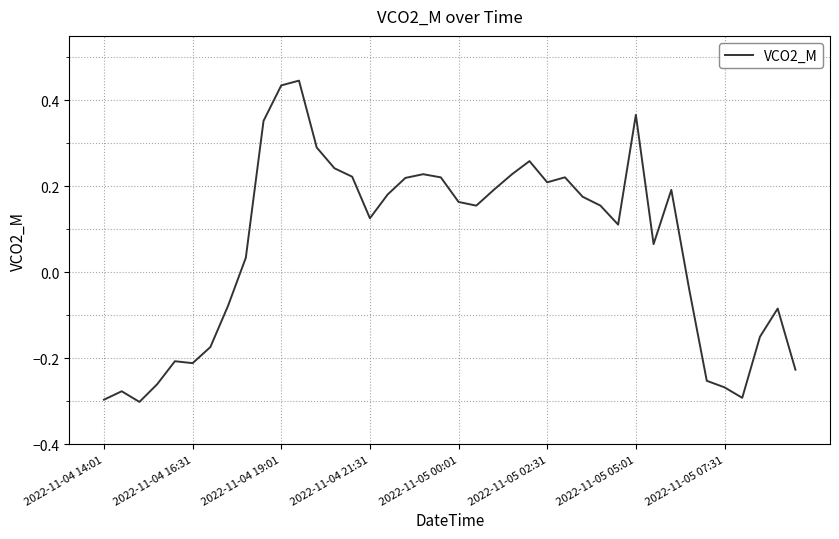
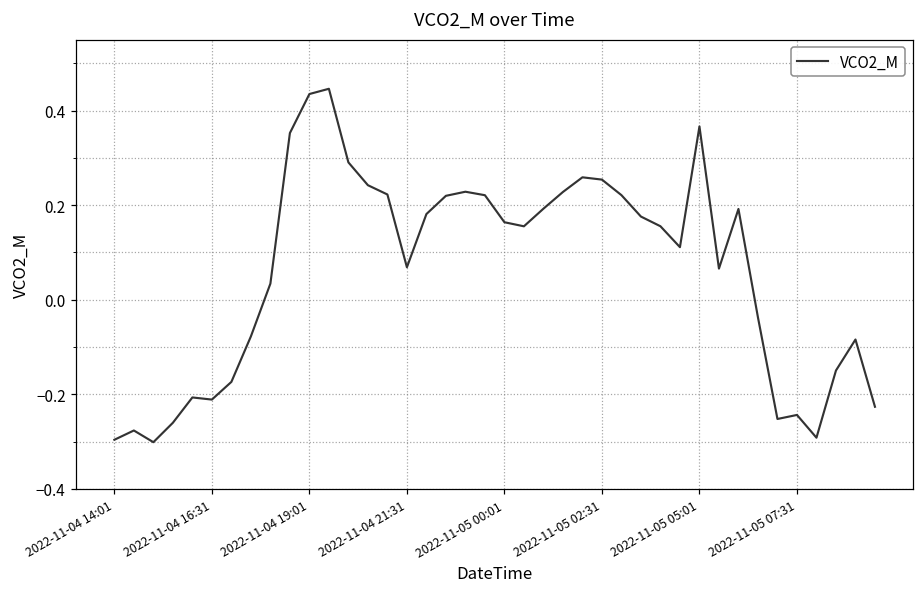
  {
    "2022-11-04 14:01": -0.30,
    "2022-11-04 16:31": -0.21,
    "2022-11-04 19:01": 0.43,
-   "2022-11-04 21:31": 0.13,
+   "2022-11-04 21:31": 0.07,
    "2022-11-05 00:01": 0.16,
-   "2022-11-05 02:31": 0.21,
+   "2022-11-05 02:31": 0.25,
    "2022-11-05 05:01": 0.37,
-   "2022-11-05 07:31": -0.27
+   "2022-11-05 07:31": -0.24
  }
